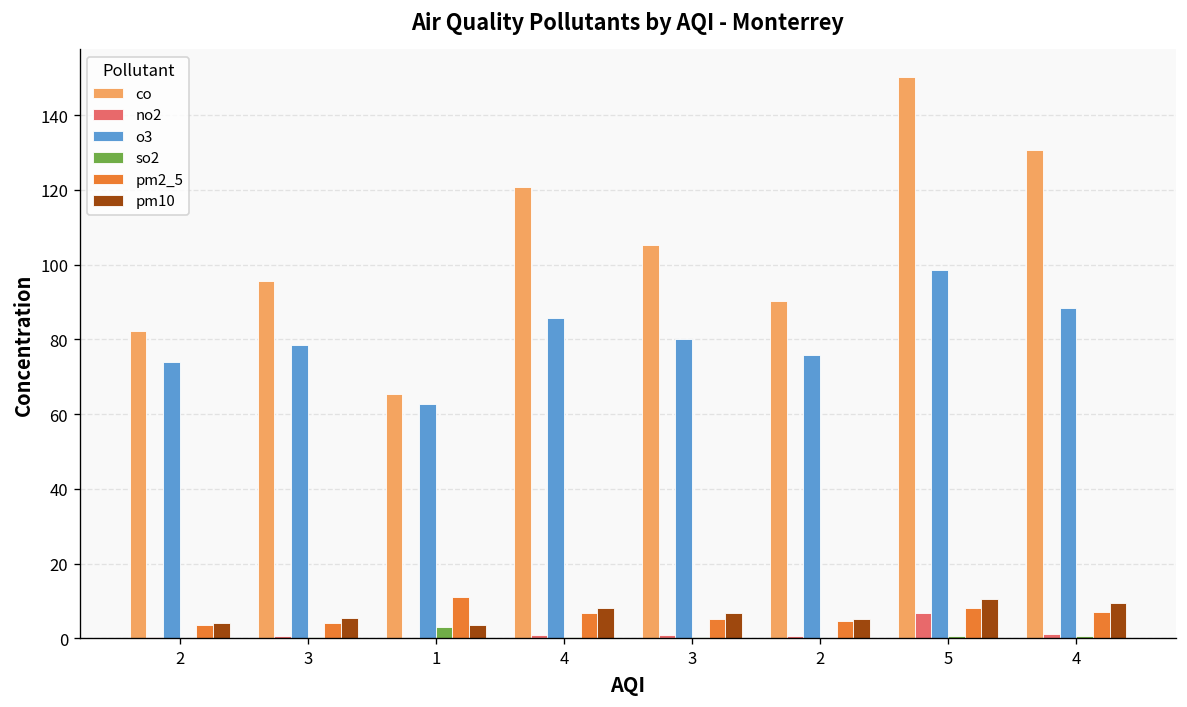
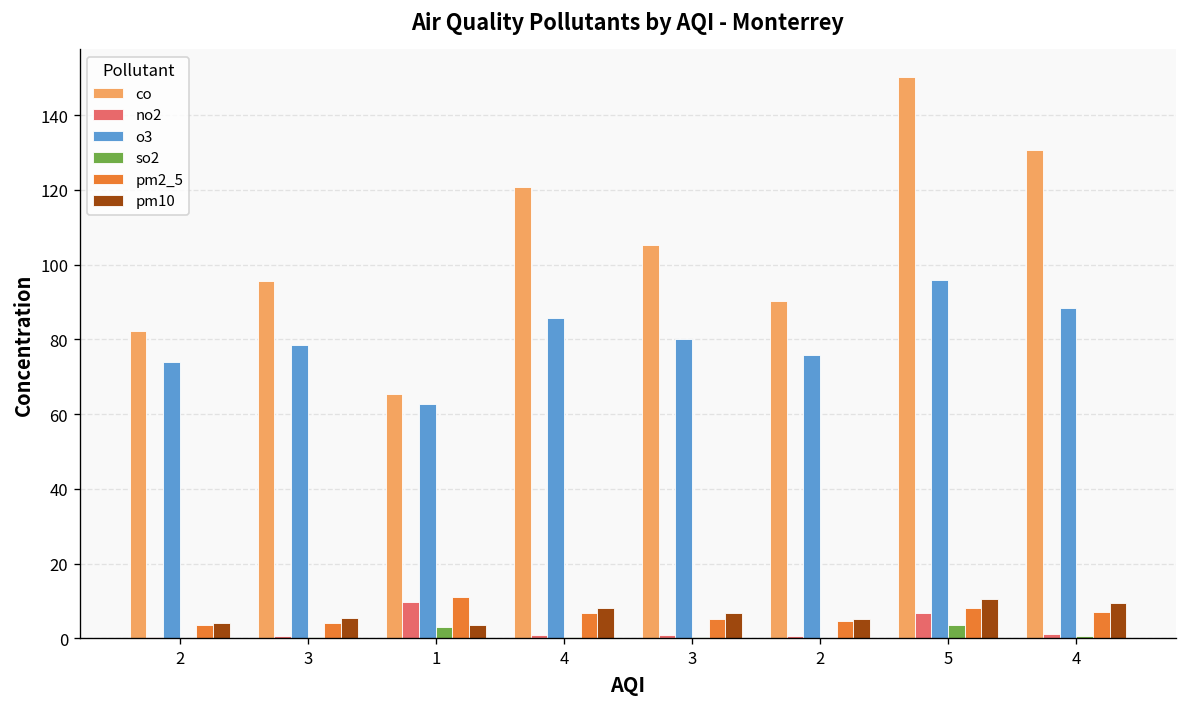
  {
    "co": {
      "1": 65,
      "5": 150
    },
    "no2": {
-     "1": 0,
+     "1": 10,
      "5": 7
    },
    "o3": {
      "1": 63,
-     "5": 99
+     "5": 96
    },
    "so2": {
      "1": 3,
-     "5": 1
+     "5": 4
    },
    "pm2_5": {
      "1": 11,
      "5": 8
    },
    "pm10": {
      "1": 4,
      "5": 10
    }
  }
